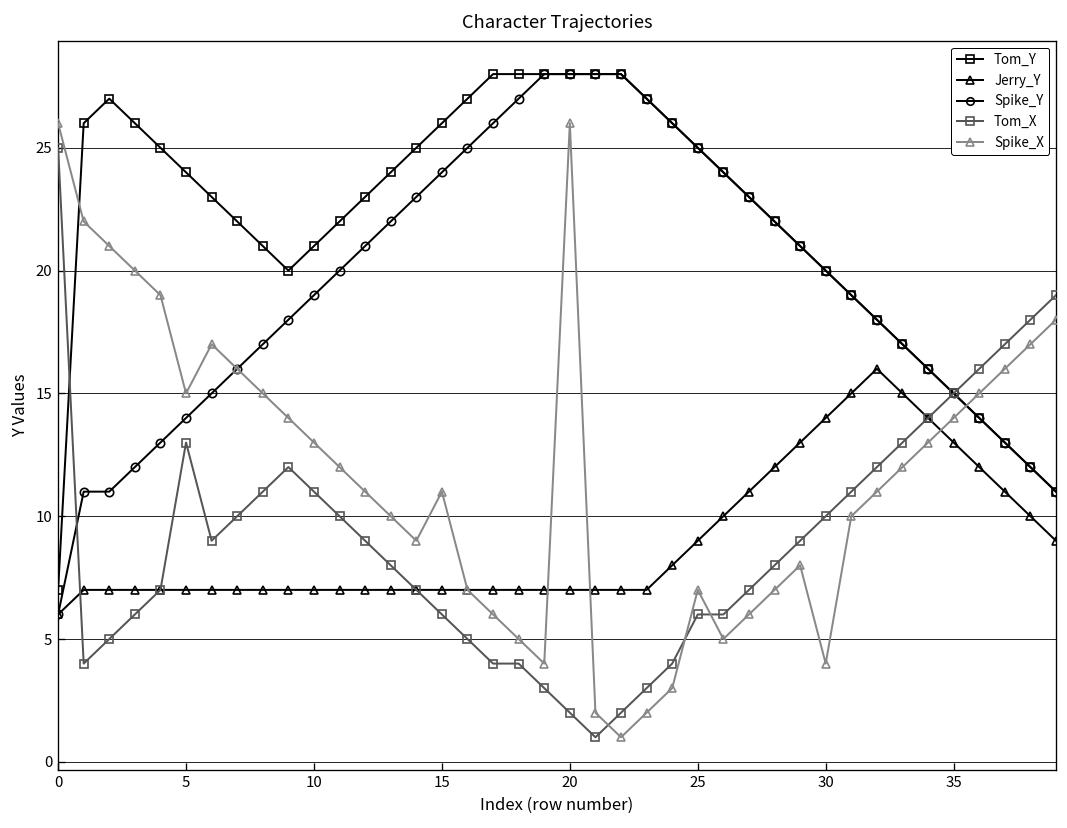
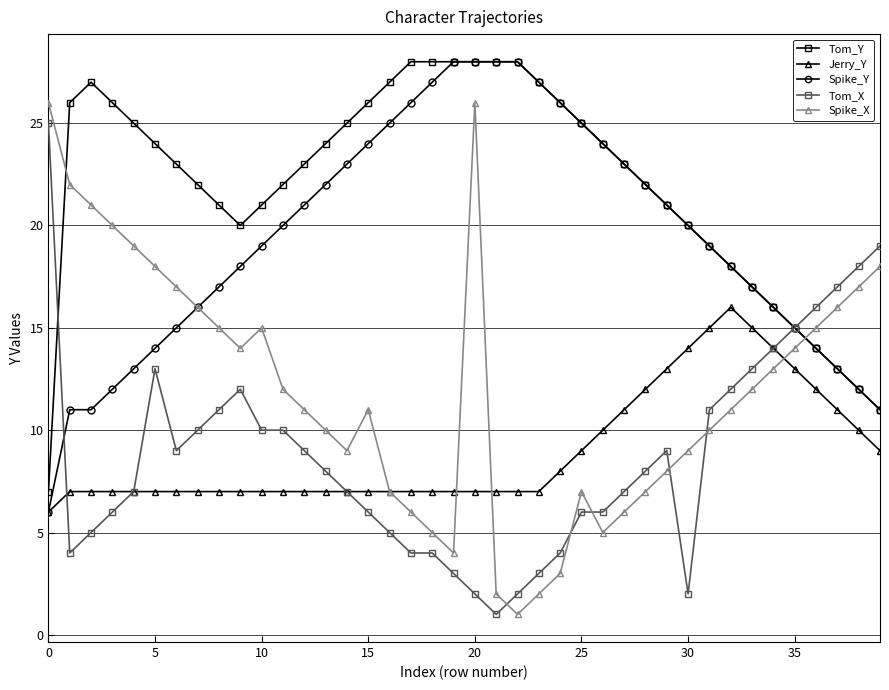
  {
    "Tom_X": {
      "0": 25,
      "5": 13,
-     "10": 11,
+     "10": 10,
      "15": 6,
      "20": 2,
      "25": 6,
-     "30": 10
+     "30": 2
    },
    "Spike_X": {
      "0": 26,
-     "5": 15,
-     "10": 13,
+     "5": 18,
+     "10": 15,
      "15": 11,
      "20": 26,
      "25": 7,
-     "30": 4,
+     "30": 9,
      "35": 14
    }
  }
